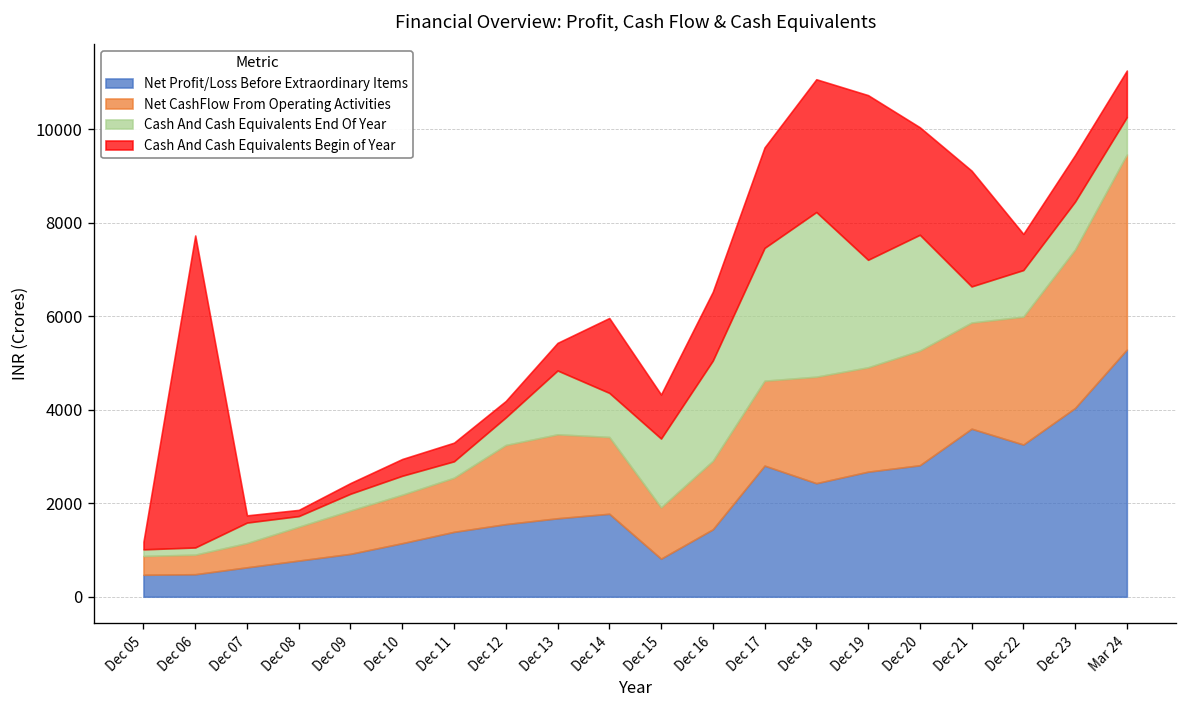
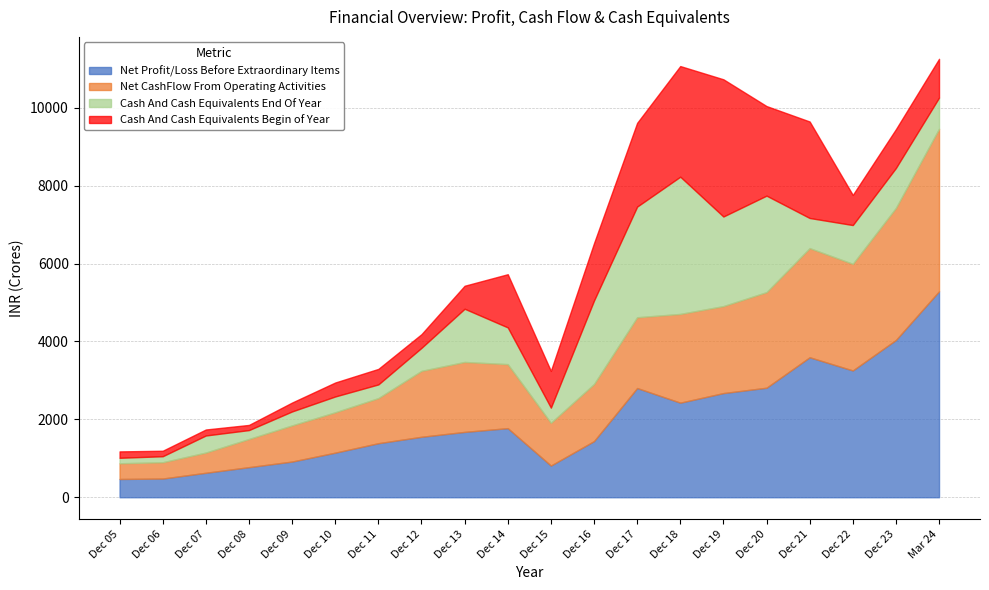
  {
    "Net Profit/Loss Before Extraordinary Items": {
      "Dec 05": 500,
      "Dec 06": 500,
      "Dec 07": 600,
      "Dec 08": 800,
      "Dec 09": 900,
      "Dec 10": 1100,
      "Dec 11": 1400,
      "Dec 12": 1600,
      "Dec 13": 1700,
      "Dec 14": 1800,
      "Dec 15": 800,
      "Dec 16": 1400,
      "Dec 17": 2800,
      "Dec 18": 2400,
      "Dec 19": 2700,
      "Dec 20": 2800,
      "Dec 21": 3600,
      "Dec 22": 3300,
      "Dec 23": 4000,
      "Mar 24": 5300
    },
    "Net CashFlow From Operating Activities": {
      "Dec 05": 400,
      "Dec 06": 400,
      "Dec 07": 500,
      "Dec 08": 700,
      "Dec 09": 900,
      "Dec 10": 1000,
      "Dec 11": 1200,
      "Dec 12": 1700,
      "Dec 13": 1800,
      "Dec 14": 1600,
      "Dec 15": 1100,
      "Dec 16": 1500,
      "Dec 17": 1800,
      "Dec 18": 2300,
      "Dec 19": 2200,
      "Dec 20": 2500,
-     "Dec 21": 2300,
+     "Dec 21": 2800,
      "Dec 22": 2700,
      "Dec 23": 3400,
      "Mar 24": 4200
    },
    "Cash And Cash Equivalents End Of Year": {
      "Dec 05": 100,
      "Dec 06": 200,
      "Dec 07": 400,
      "Dec 08": 200,
      "Dec 09": 400,
      "Dec 10": 400,
      "Dec 11": 400,
      "Dec 12": 600,
      "Dec 13": 1400,
      "Dec 14": 900,
-     "Dec 15": 1500,
+     "Dec 15": 400,
      "Dec 16": 2100,
      "Dec 17": 2800,
      "Dec 18": 3500,
      "Dec 19": 2300,
      "Dec 20": 2500,
      "Dec 21": 800,
      "Dec 22": 1000,
      "Dec 23": 1000,
      "Mar 24": 800
    },
    "Cash And Cash Equivalents Begin of Year": {
      "Dec 05": 200,
-     "Dec 06": 6700,
+     "Dec 06": 100,
      "Dec 07": 200,
      "Dec 08": 100,
      "Dec 09": 200,
      "Dec 10": 400,
      "Dec 11": 400,
      "Dec 12": 400,
      "Dec 13": 600,
-     "Dec 14": 1600,
+     "Dec 14": 1400,
      "Dec 15": 900,
      "Dec 16": 1500,
      "Dec 17": 2200,
      "Dec 18": 2800,
      "Dec 19": 3500,
      "Dec 20": 2300,
      "Dec 21": 2500,
      "Dec 22": 800,
      "Dec 23": 1000,
      "Mar 24": 1000
    }
  }
